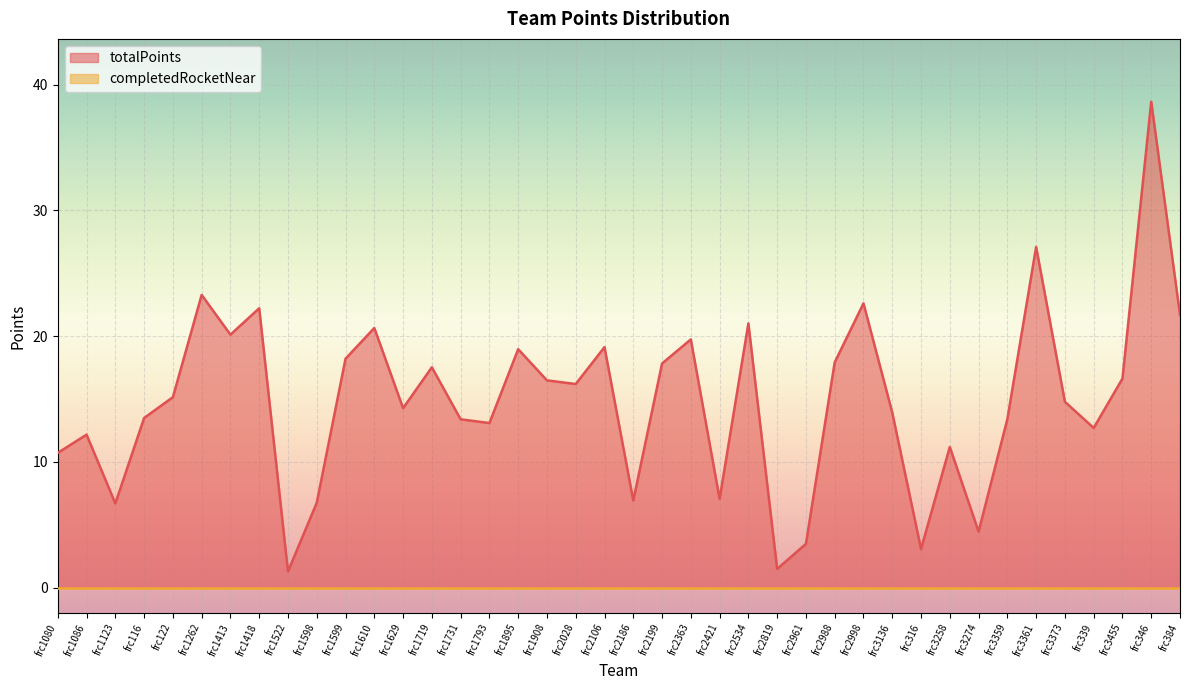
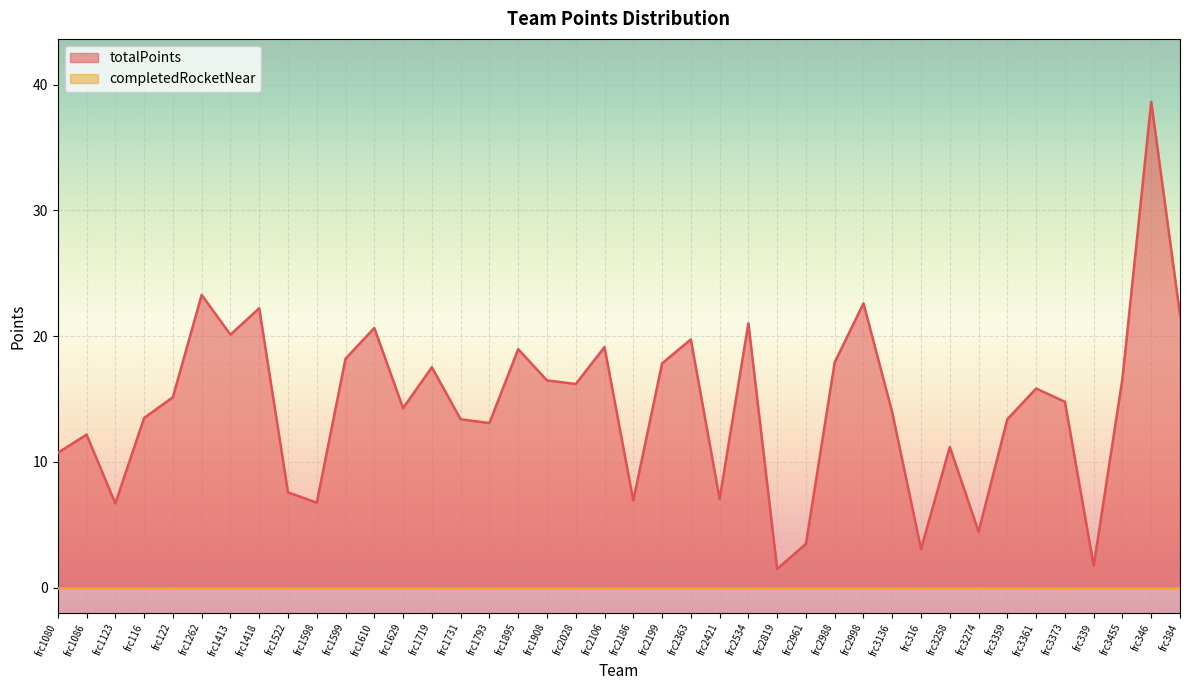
  {
    "totalPoints": {
      "frc1080": 10.7,
      "frc1086": 12.2,
      "frc1123": 6.7,
      "frc116": 13.5,
      "frc122": 15.1,
      "frc1262": 23.3,
      "frc1413": 20.1,
      "frc1418": 22.2,
-     "frc1522": 1.3,
+     "frc1522": 7.6,
      "frc1598": 6.8,
      "frc1599": 18.2,
      "frc1610": 20.7,
      "frc1629": 14.3,
      "frc1719": 17.5,
      "frc1731": 13.4,
      "frc1793": 13.1,
      "frc1895": 19.0,
      "frc1908": 16.5,
      "frc2028": 16.2,
      "frc2106": 19.1,
      "frc2186": 6.9,
      "frc2199": 17.8,
      "frc2363": 19.7,
      "frc2421": 7.1,
      "frc2534": 21.0,
      "frc2819": 1.5,
      "frc2961": 3.5,
      "frc2988": 17.9,
      "frc2998": 22.6,
      "frc3136": 13.9,
      "frc316": 3.1,
      "frc3258": 11.2,
      "frc3274": 4.5,
      "frc3359": 13.4,
-     "frc3361": 27.1,
+     "frc3361": 15.8,
      "frc3373": 14.8,
-     "frc339": 12.7,
+     "frc339": 1.7,
      "frc3455": 16.6,
      "frc346": 38.6,
      "frc384": 21.7
    },
    "completedRocketNear": {
      "frc1080": 0.0,
      "frc1086": 0.0,
      "frc1123": 0.0,
      "frc116": 0.0,
      "frc122": 0.0,
      "frc1262": 0.0,
      "frc1413": 0.0,
      "frc1418": 0.0,
      "frc1522": 0.0,
      "frc1598": 0.0,
      "frc1599": 0.0,
      "frc1610": 0.0,
      "frc1629": 0.0,
      "frc1719": 0.0,
      "frc1731": 0.0,
      "frc1793": 0.0,
      "frc1895": 0.0,
      "frc1908": 0.0,
      "frc2028": 0.0,
      "frc2106": 0.0,
      "frc2186": 0.0,
      "frc2199": 0.0,
      "frc2363": 0.0,
      "frc2421": 0.0,
      "frc2534": 0.0,
      "frc2819": 0.0,
      "frc2961": 0.0,
      "frc2988": 0.0,
      "frc2998": 0.0,
      "frc3136": 0.0,
      "frc316": 0.0,
      "frc3258": 0.0,
      "frc3274": 0.0,
      "frc3359": 0.0,
      "frc3361": 0.0,
      "frc3373": 0.0,
      "frc339": 0.0,
      "frc3455": 0.0,
      "frc346": 0.0,
      "frc384": 0.0
    }
  }
